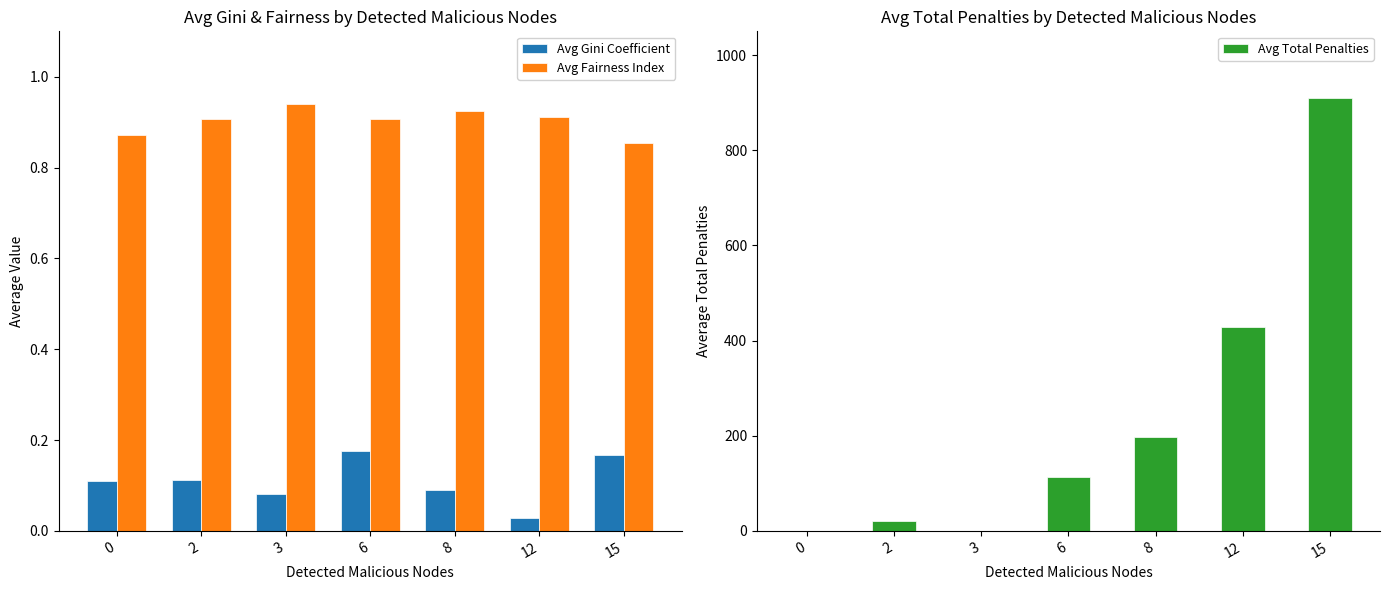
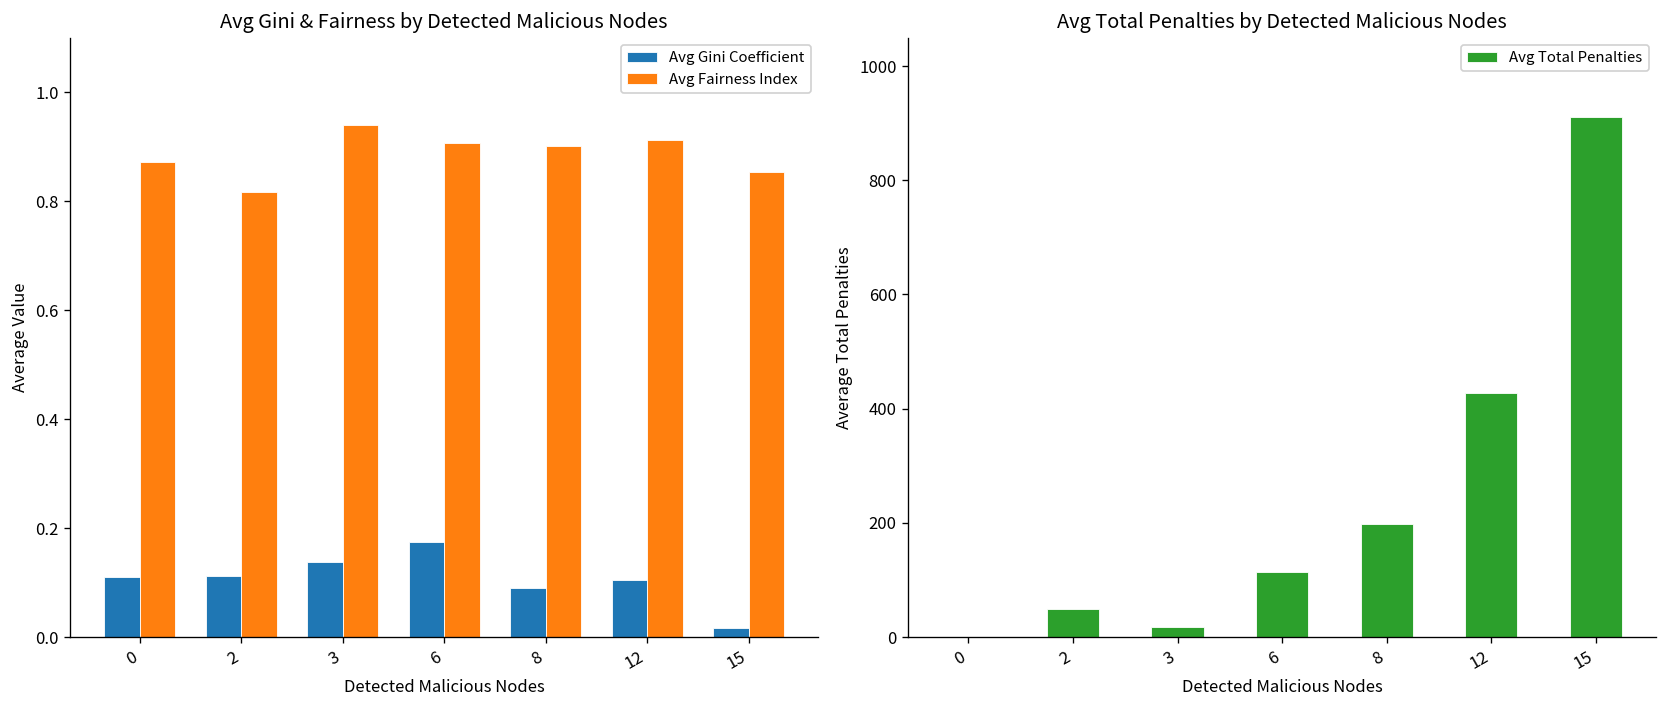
  {
    "Avg Gini & Fairness by Detected Malicious Nodes": {
      "Avg Gini Coefficient": {
        "0": 0.11,
        "2": 0.11,
-       "3": 0.08,
+       "3": 0.14,
        "6": 0.18,
        "8": 0.09,
-       "12": 0.03,
-       "15": 0.17
+       "12": 0.11,
+       "15": 0.02
      },
      "Avg Fairness Index": {
        "0": 0.87,
-       "2": 0.91,
+       "2": 0.82,
        "3": 0.94,
        "6": 0.91,
-       "8": 0.92,
+       "8": 0.90,
        "12": 0.91,
        "15": 0.85
      }
    },
    "Avg Total Penalties by Detected Malicious Nodes": {
      "0": 0,
-     "2": 20,
-     "3": 0,
+     "2": 50,
+     "3": 20,
      "6": 110,
      "8": 200,
      "12": 430,
      "15": 910
    }
  }
